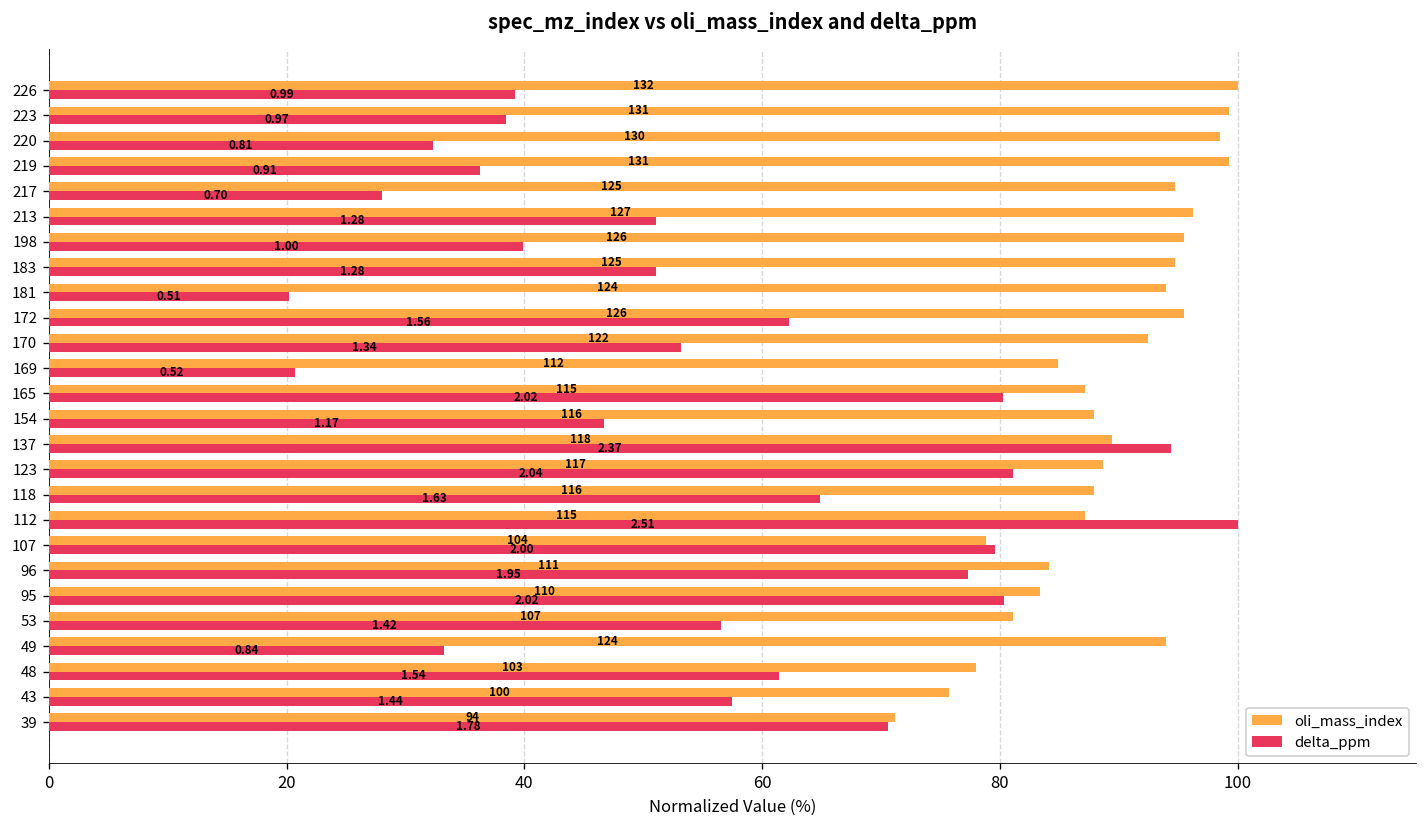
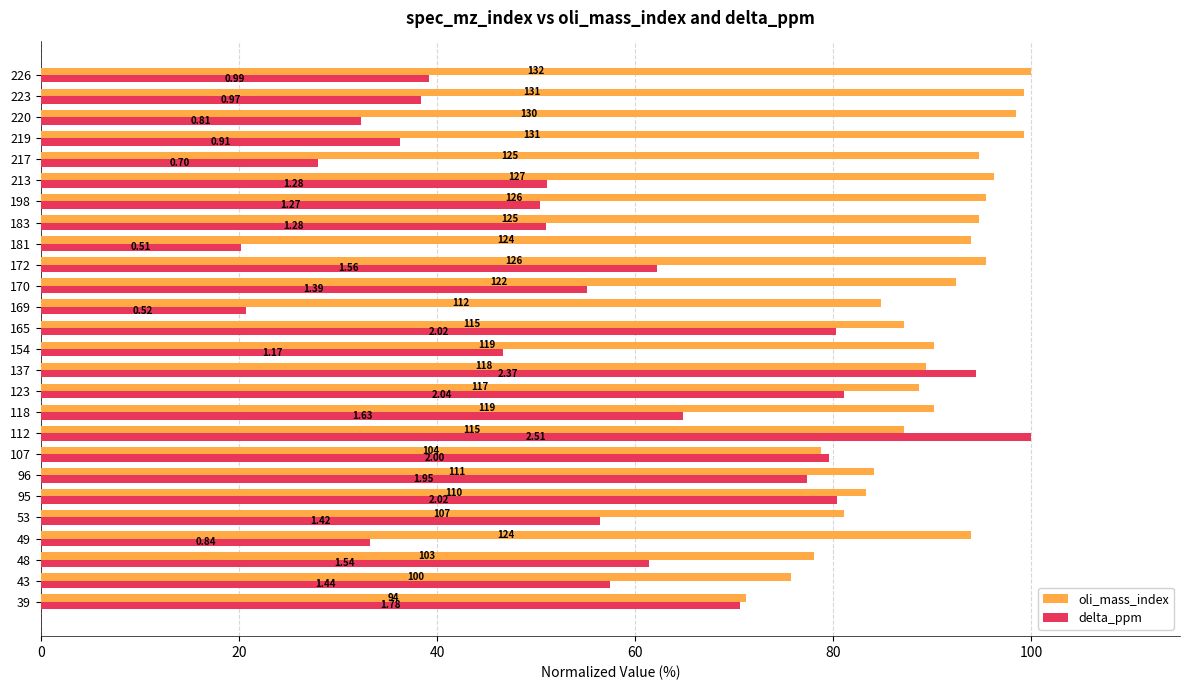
  {
    "oli_mass_index": {
-     "154": 116,
-     "118": 116
+     "154": 119,
+     "118": 119
    },
    "delta_ppm": {
-     "198": 1.00,
-     "170": 1.34
+     "198": 1.27,
+     "170": 1.39
    }
  }
